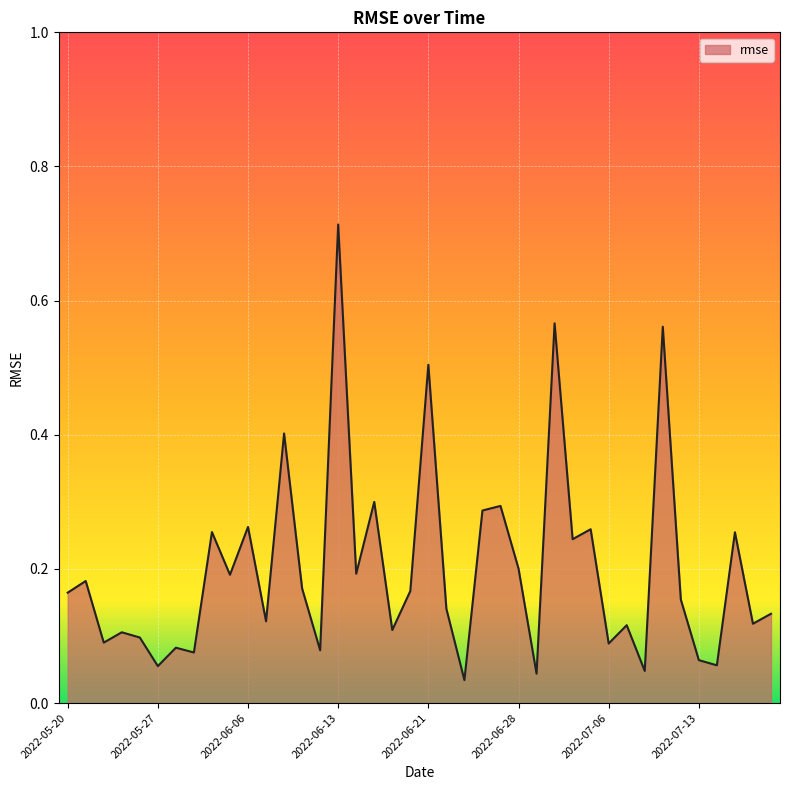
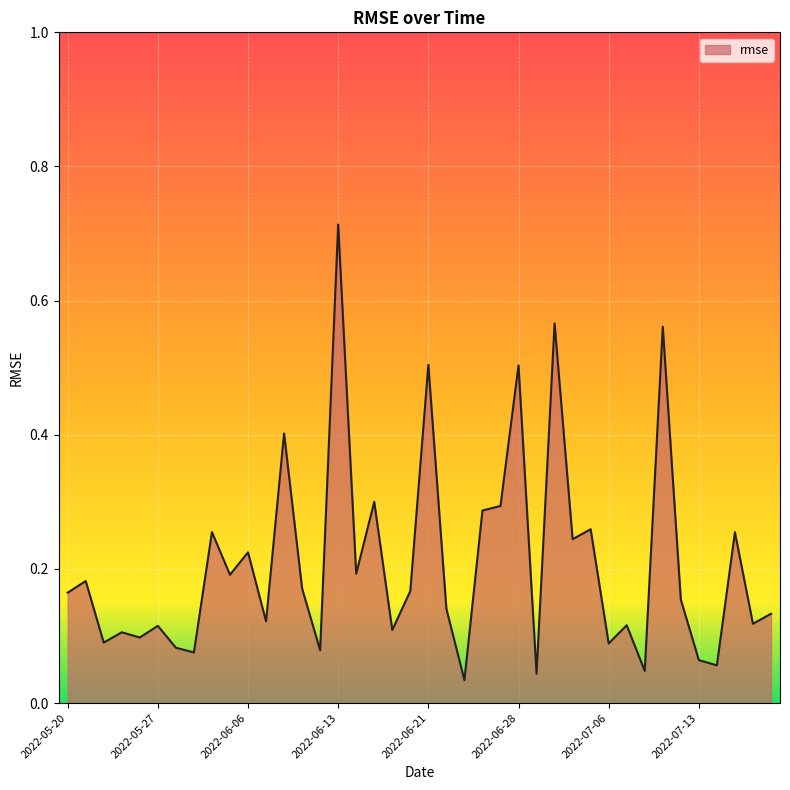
  {
    "2022-05-20": 0.16,
-   "2022-05-27": 0.06,
-   "2022-06-06": 0.26,
+   "2022-05-27": 0.12,
+   "2022-06-06": 0.22,
    "2022-06-13": 0.71,
    "2022-06-21": 0.50,
-   "2022-06-28": 0.20,
+   "2022-06-28": 0.50,
    "2022-07-06": 0.09,
    "2022-07-13": 0.06
  }
